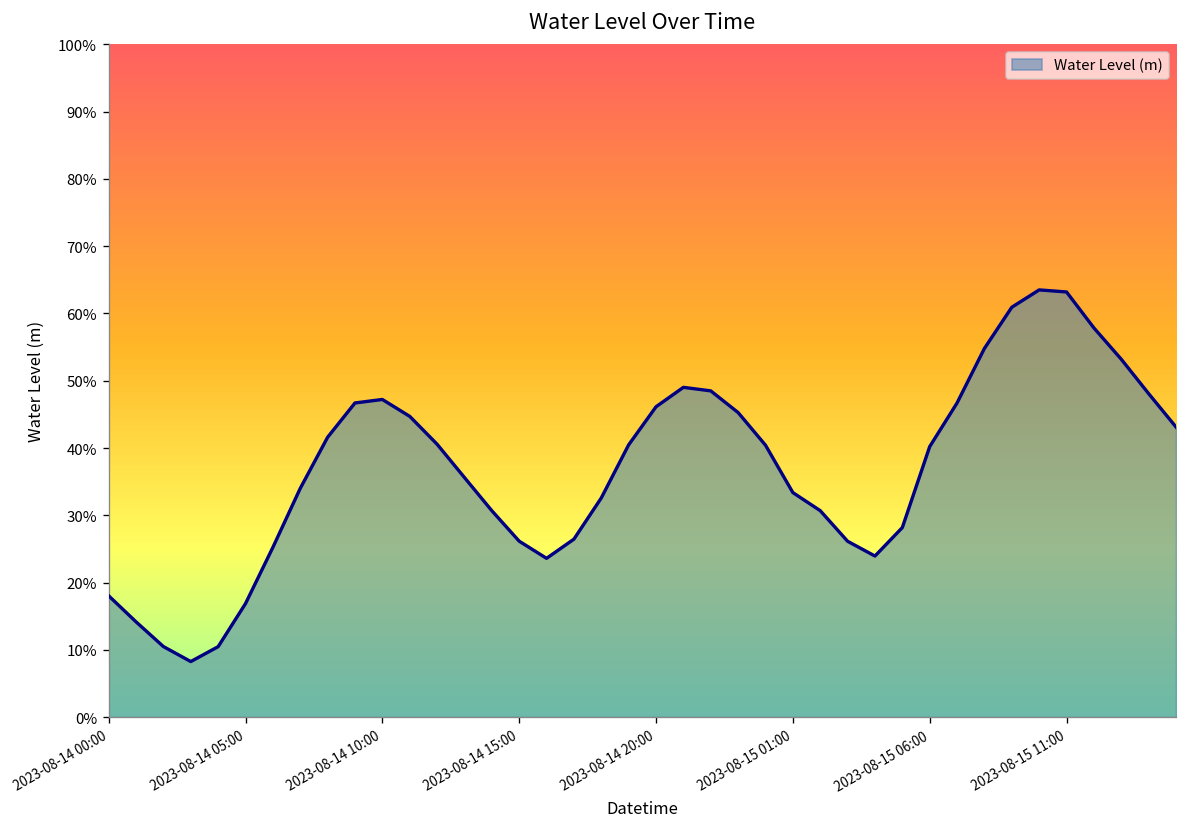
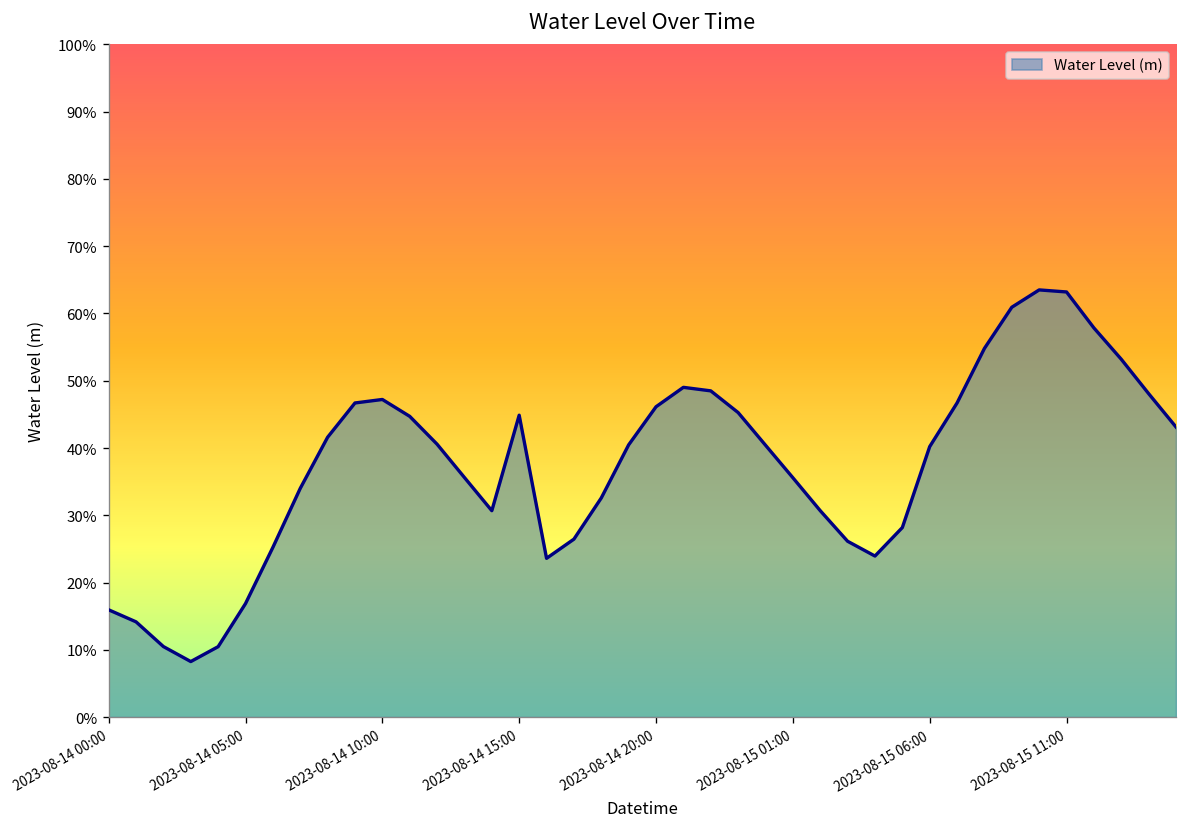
  {
-   "2023-08-14 00:00": "18%",
+   "2023-08-14 00:00": "16%",
    "2023-08-14 05:00": "17%",
    "2023-08-14 10:00": "47%",
-   "2023-08-14 15:00": "26%",
+   "2023-08-14 15:00": "45%",
    "2023-08-14 20:00": "46%",
-   "2023-08-15 01:00": "33%",
+   "2023-08-15 01:00": "36%",
    "2023-08-15 06:00": "40%",
    "2023-08-15 11:00": "63%"
  }
